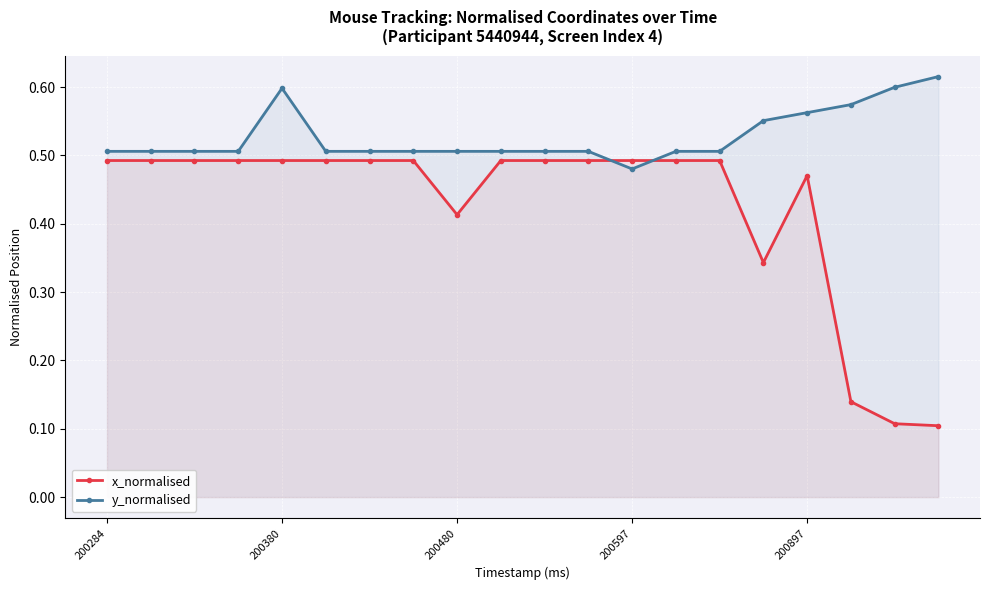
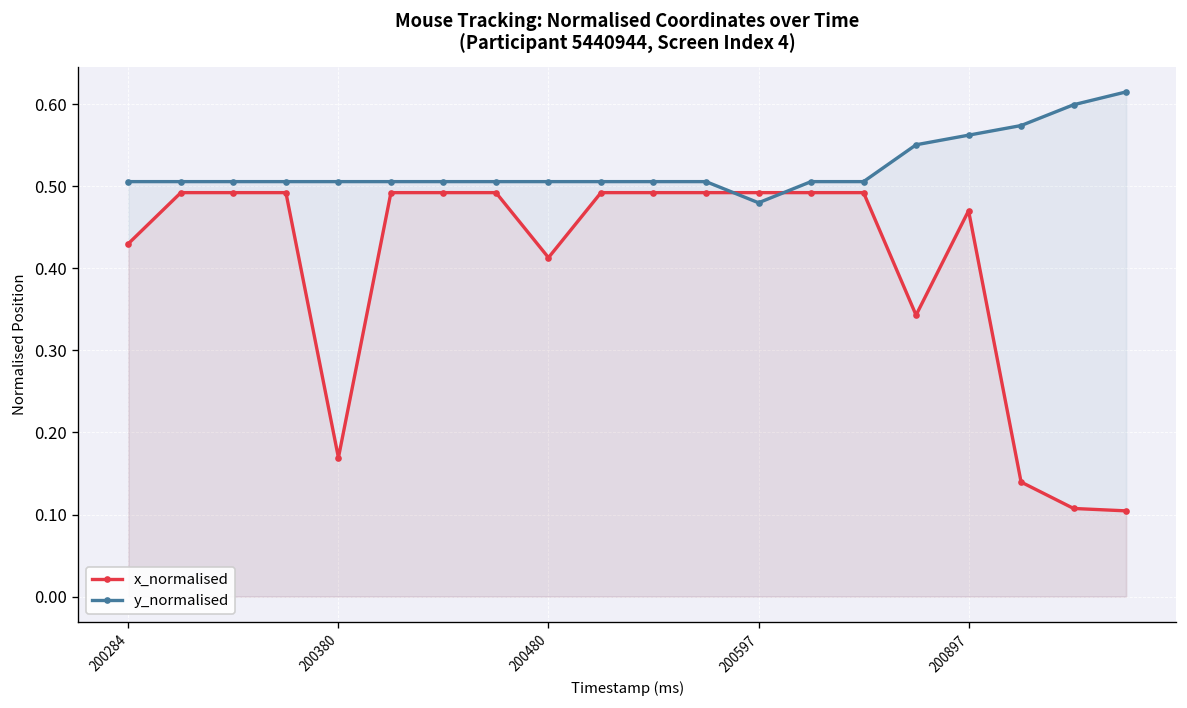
  {
    "x_normalised": {
-     "200284": 0.49,
-     "200380": 0.49,
+     "200284": 0.43,
+     "200380": 0.17,
      "200480": 0.41,
      "200597": 0.49,
      "200897": 0.47
    },
    "y_normalised": {
      "200284": 0.51,
-     "200380": 0.60,
+     "200380": 0.51,
      "200480": 0.51,
      "200597": 0.48,
      "200897": 0.56
    }
  }
